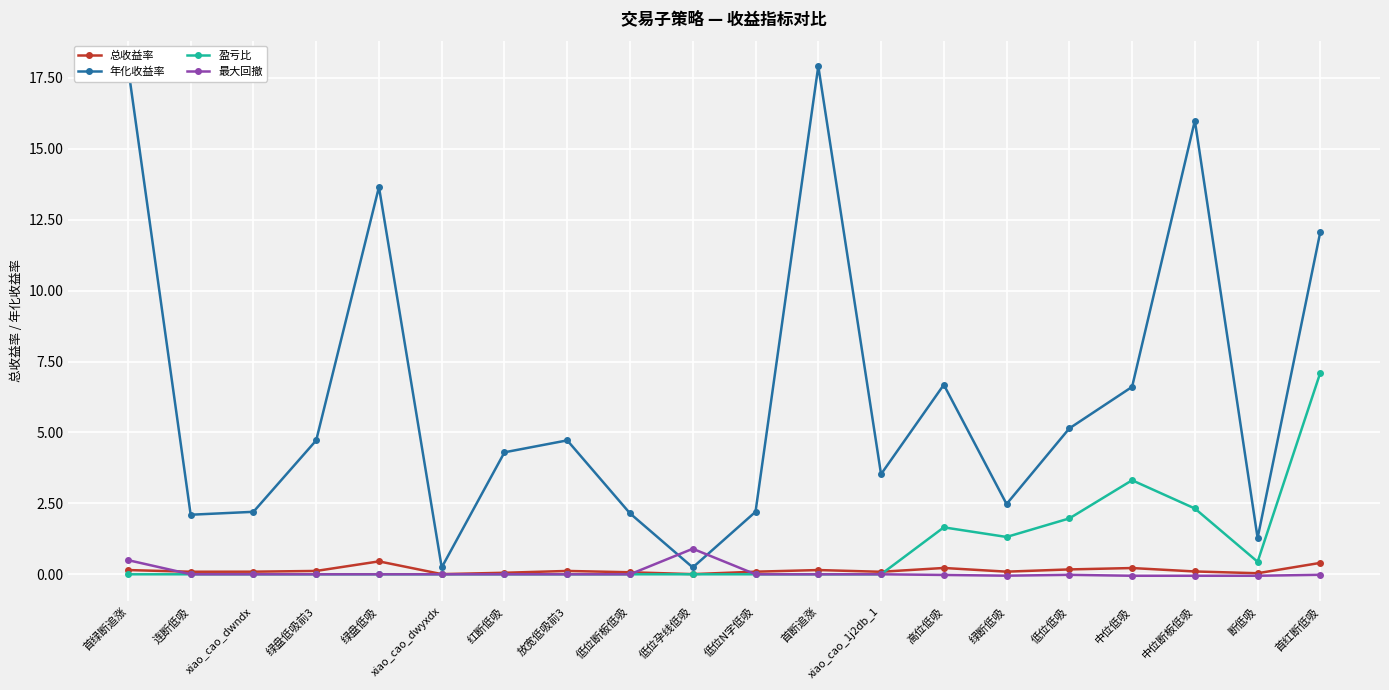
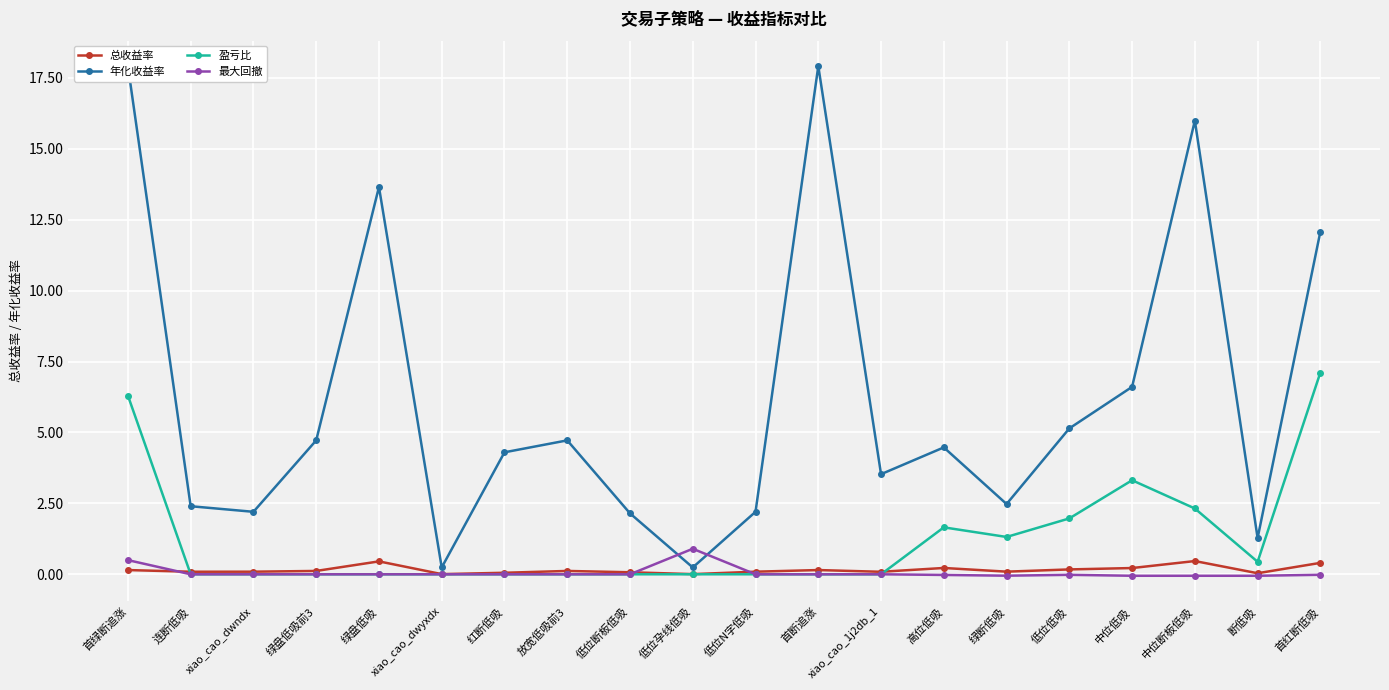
  {
    "总收益率": {
      "首绿断追涨": 0.1,
      "连断低吸": 0.1,
      "xiao_cao_dwndx": 0.1,
      "绿盘低吸前3": 0.1,
      "绿盘低吸": 0.5,
      "放宽低吸前3": 0.1,
      "低位N字低吸": 0.1,
      "首断追涨": 0.1,
      "高位低吸": 0.2,
      "绿断低吸": 0.1,
      "低位低吸": 0.2,
      "中位低吸": 0.2,
-     "中位断板低吸": 0.1,
+     "中位断板低吸": 0.5,
      "断低吸": 0.0,
      "首红断低吸": 0.4
    },
    "年化收益率": {
-     "连断低吸": 2.1,
+     "连断低吸": 2.4,
      "xiao_cao_dwndx": 2.2,
      "绿盘低吸前3": 4.7,
      "绿盘低吸": 13.7,
      "xiao_cao_dwyxdx": 0.2,
      "红断低吸": 4.3,
      "放宽低吸前3": 4.7,
      "低位断板低吸": 2.1,
      "低位孕线低吸": 0.2,
      "低位N字低吸": 2.2,
      "首断追涨": 17.9,
      "xiao_cao_1j2db_1": 3.5,
-     "高位低吸": 6.7,
+     "高位低吸": 4.5,
      "绿断低吸": 2.5,
      "低位低吸": 5.1,
      "中位低吸": 6.6,
      "中位断板低吸": 16.0,
      "断低吸": 1.3,
      "首红断低吸": 12.1
    },
    "盈亏比": {
-     "首绿断追涨": 0.0,
+     "首绿断追涨": 6.3,
      "高位低吸": 1.7,
      "绿断低吸": 1.3,
      "低位低吸": 2.0,
      "中位低吸": 3.3,
      "中位断板低吸": 2.3,
      "断低吸": 0.4,
      "首红断低吸": 7.1
    },
    "最大回撤": {
      "首绿断追涨": 0.5,
      "低位孕线低吸": 0.9,
      "高位低吸": 0.0,
      "绿断低吸": 0.0,
      "低位低吸": 0.0,
      "中位低吸": -0.1,
      "中位断板低吸": -0.1,
      "断低吸": -0.1,
      "首红断低吸": 0.0
    }
  }
